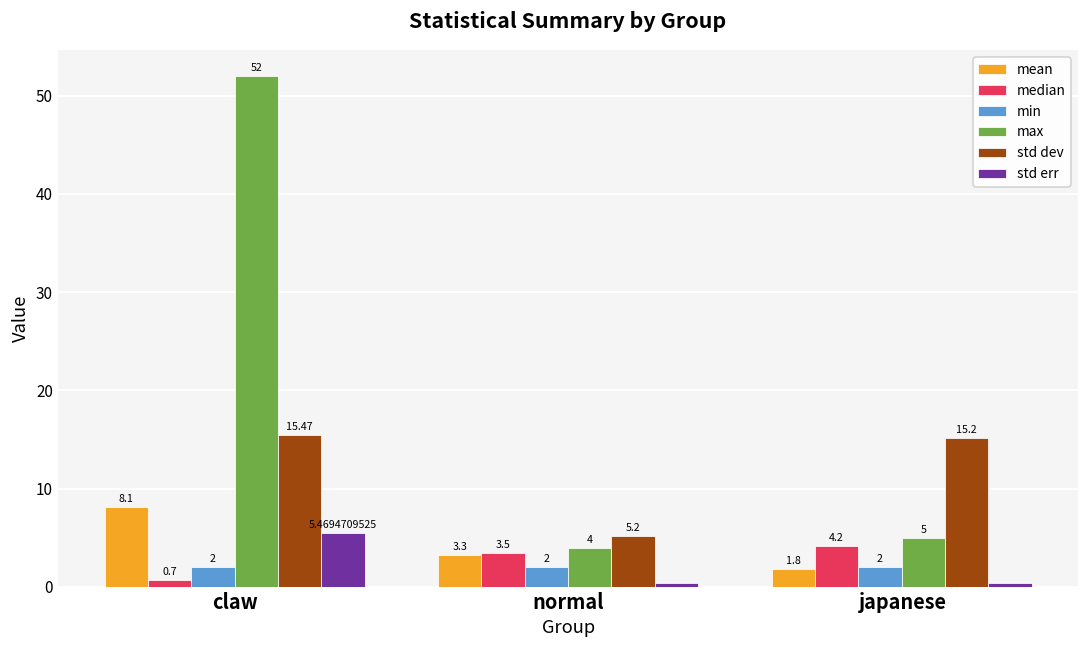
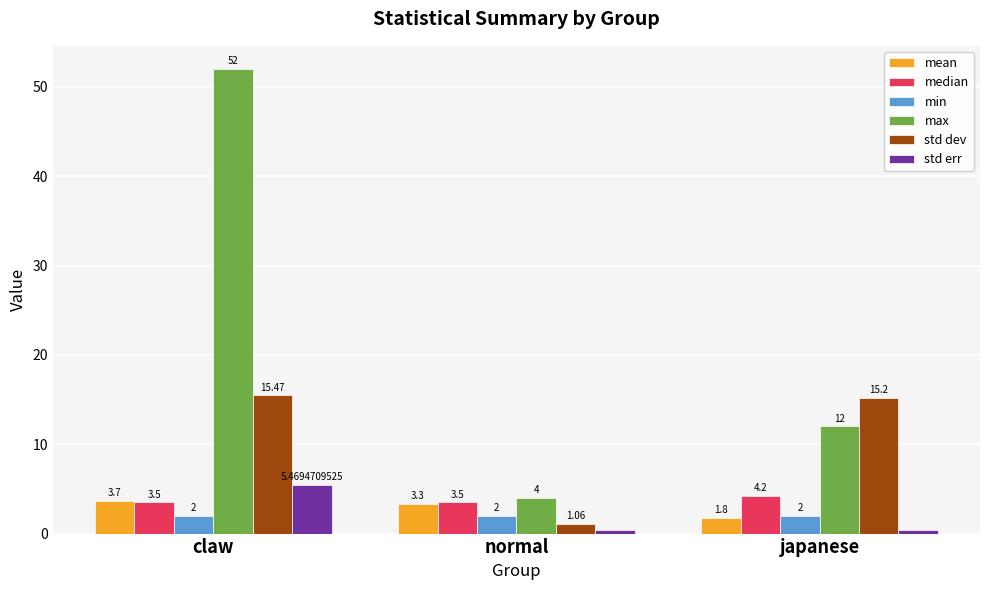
  {
    "mean": {
-     "claw": 8.1,
+     "claw": 3.7,
      "normal": 3.3,
      "japanese": 1.8
    },
    "median": {
-     "claw": 0.7,
+     "claw": 3.5,
      "normal": 3.5,
      "japanese": 4.2
    },
    "min": {
      "claw": 2,
      "normal": 2,
      "japanese": 2
    },
    "max": {
      "claw": 52,
      "normal": 4,
-     "japanese": 5
+     "japanese": 12
    },
    "std dev": {
      "claw": 15.47,
-     "normal": 5.2,
+     "normal": 1.06,
      "japanese": 15.2
    },
    "std err": {
      "claw": 5.4694709525
    }
  }
